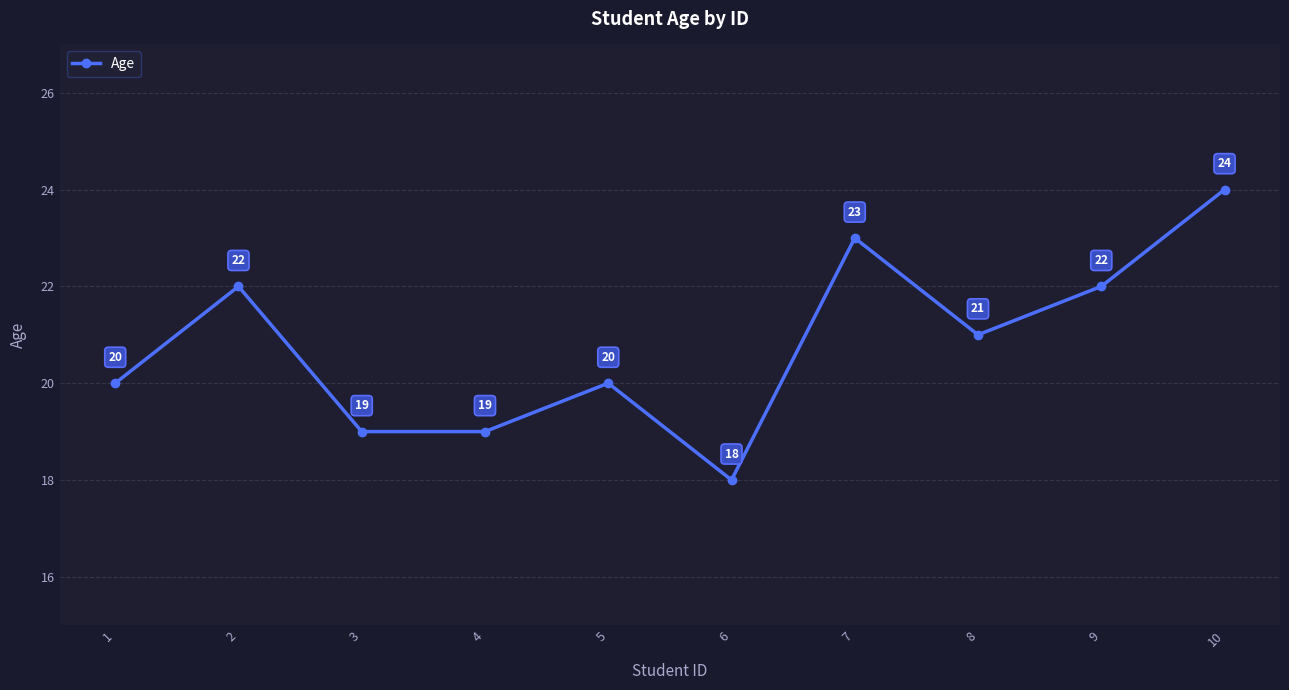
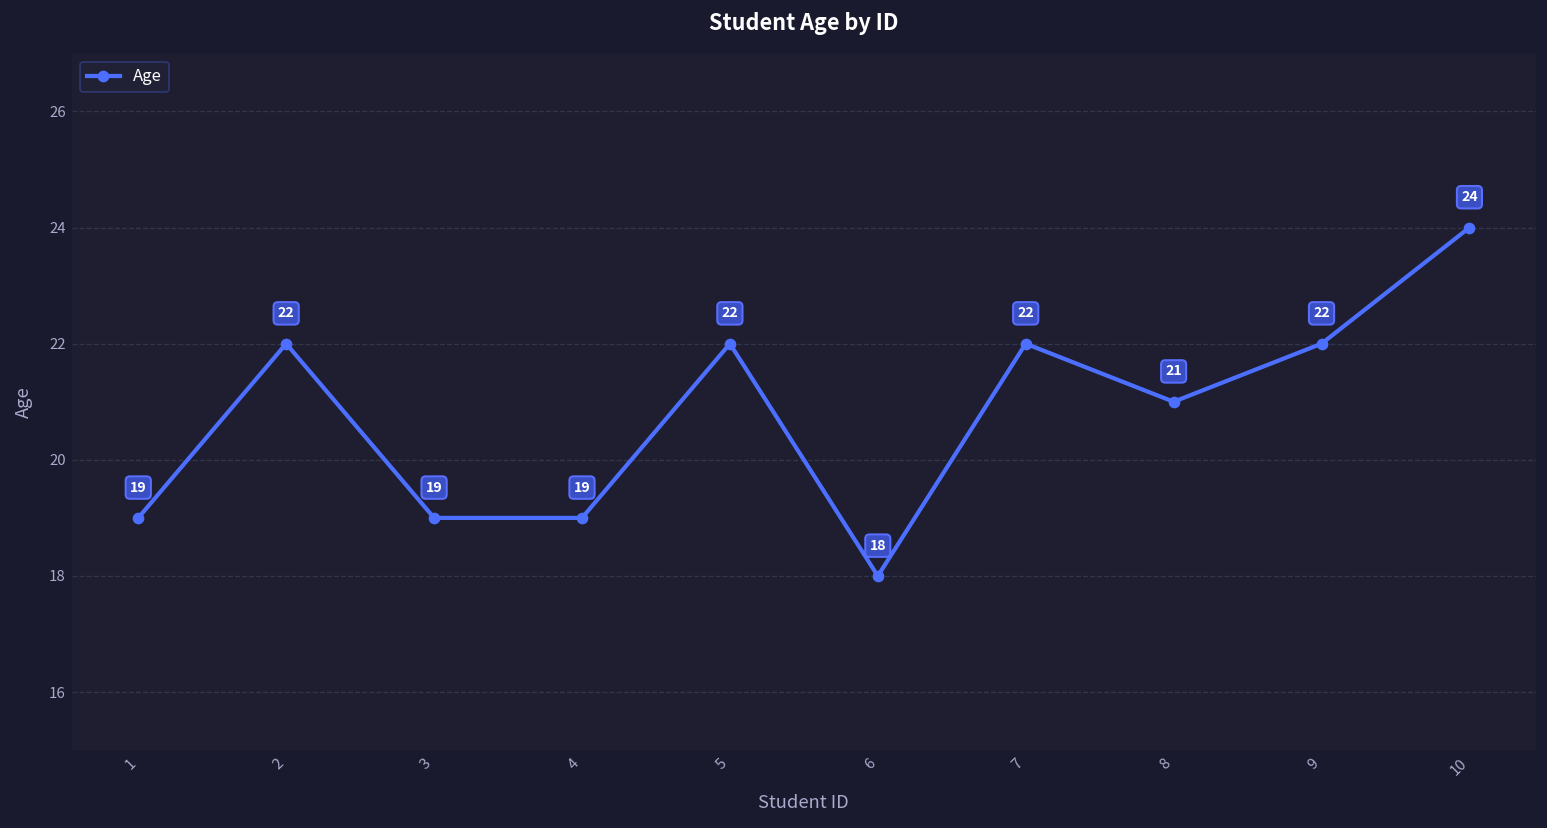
  {
-   "1": 20,
-   "5": 20,
-   "7": 23
+   "1": 19,
+   "5": 22,
+   "7": 22
  }
